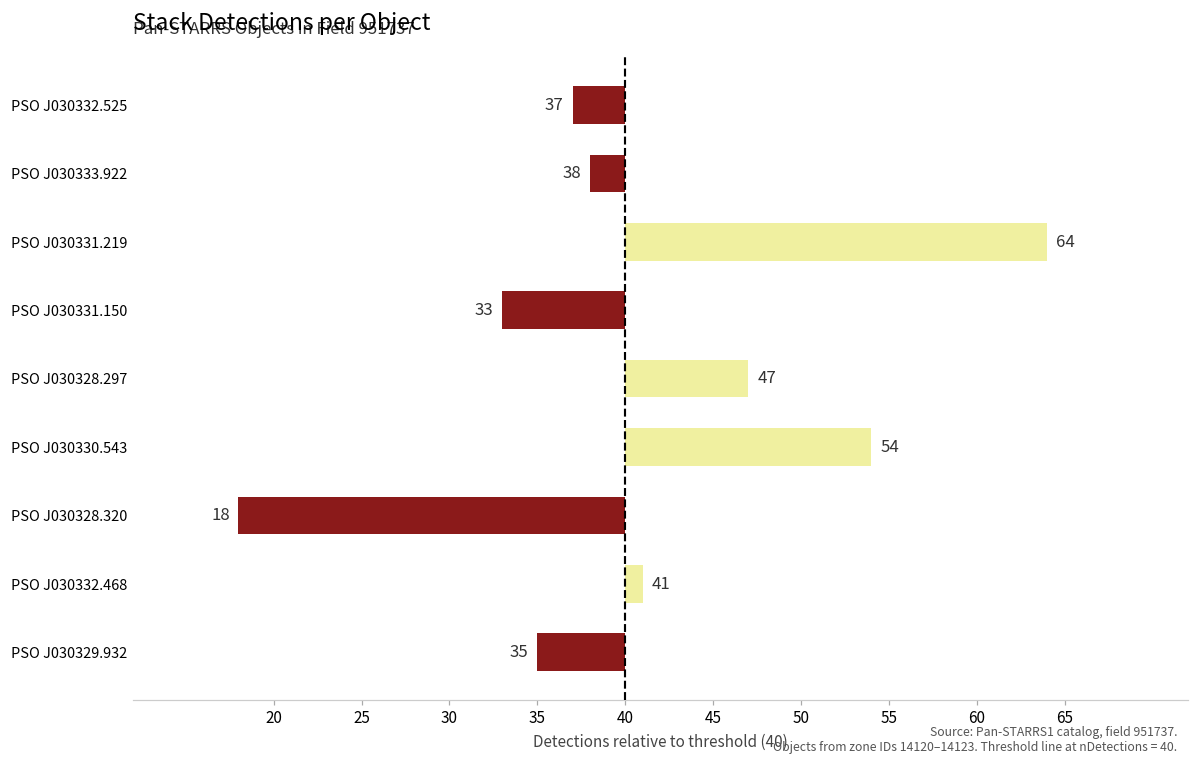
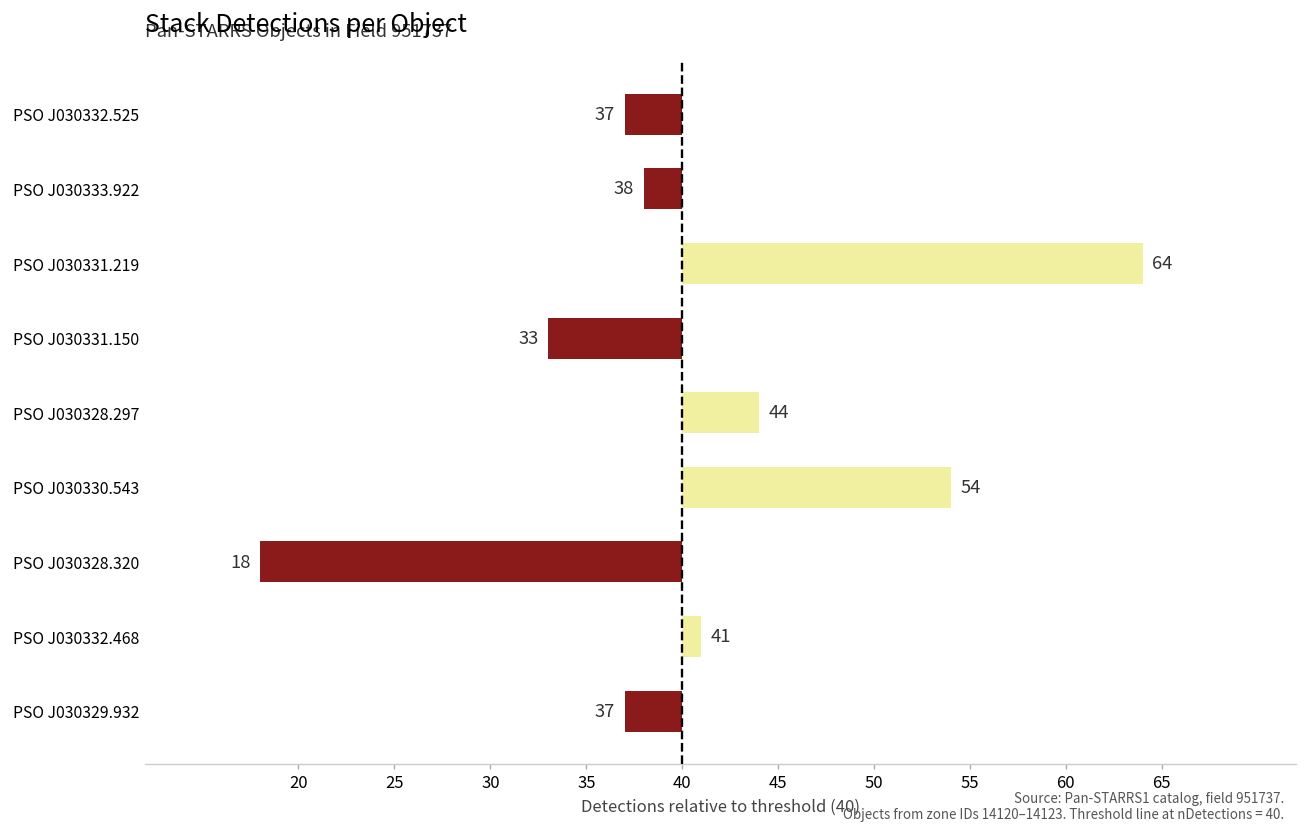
  {
-   "PSO J030328.297": 47,
-   "PSO J030329.932": 35
+   "PSO J030328.297": 44,
+   "PSO J030329.932": 37
  }
